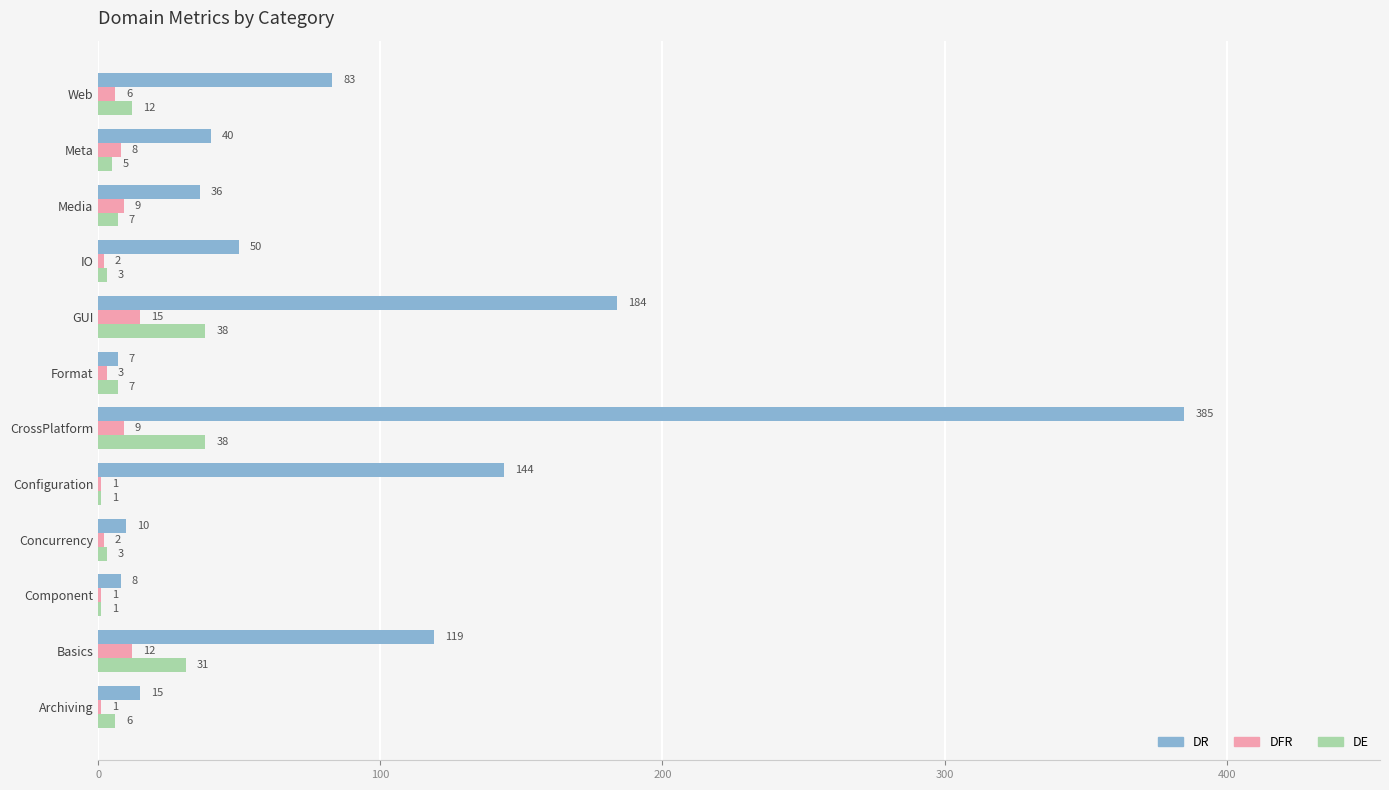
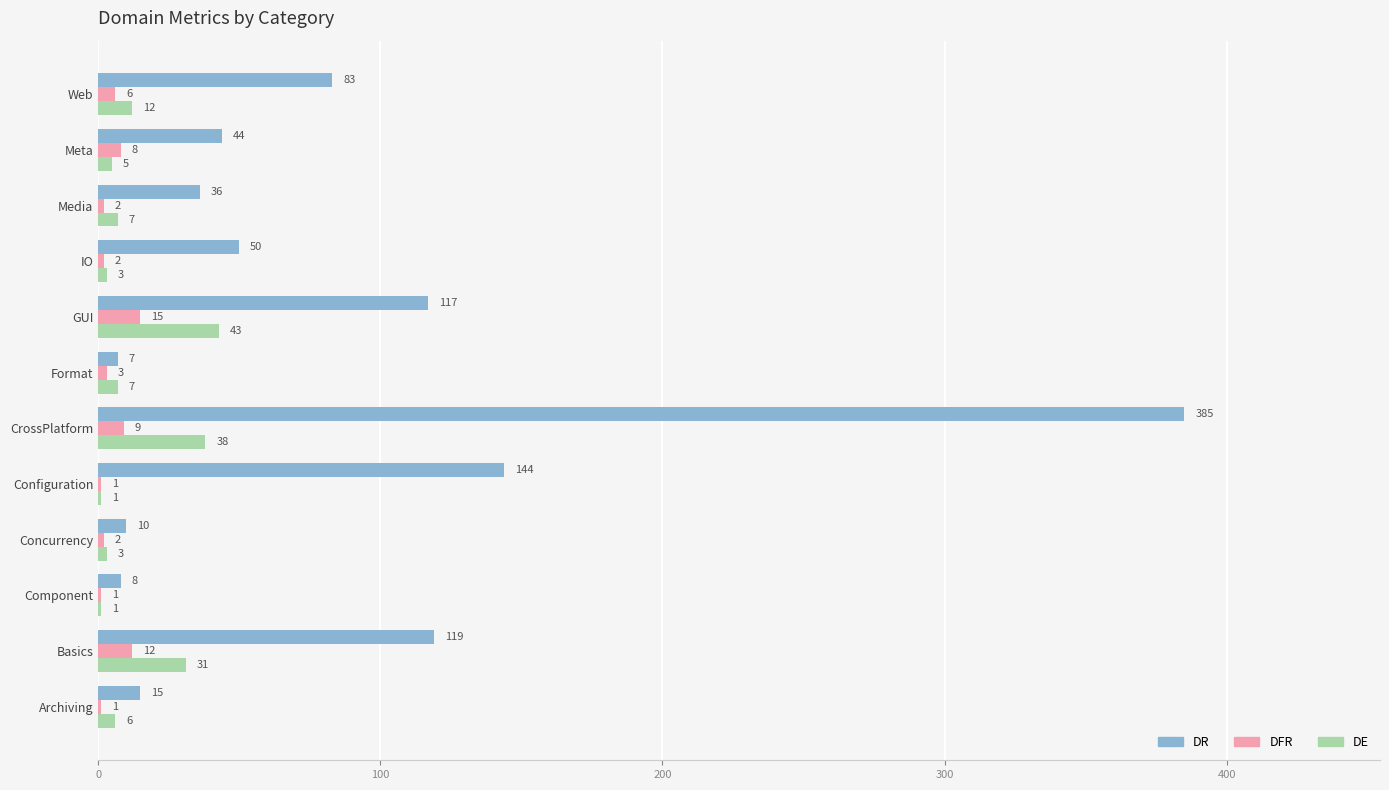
  {
    "DR": {
      "Web": 83,
-     "Meta": 40,
+     "Meta": 44,
      "Media": 36,
      "IO": 50,
-     "GUI": 184,
+     "GUI": 117,
      "Format": 7,
      "CrossPlatform": 385,
      "Configuration": 144,
      "Concurrency": 10,
      "Component": 8,
      "Basics": 119,
      "Archiving": 15
    },
    "DFR": {
      "Web": 6,
      "Meta": 8,
-     "Media": 9,
+     "Media": 2,
      "IO": 2,
      "GUI": 15,
      "Format": 3,
      "CrossPlatform": 9,
      "Configuration": 1,
      "Concurrency": 2,
      "Component": 1,
      "Basics": 12,
      "Archiving": 1
    },
    "DE": {
      "Web": 12,
      "Meta": 5,
      "Media": 7,
      "IO": 3,
-     "GUI": 38,
+     "GUI": 43,
      "Format": 7,
      "CrossPlatform": 38,
      "Configuration": 1,
      "Concurrency": 3,
      "Component": 1,
      "Basics": 31,
      "Archiving": 6
    }
  }
